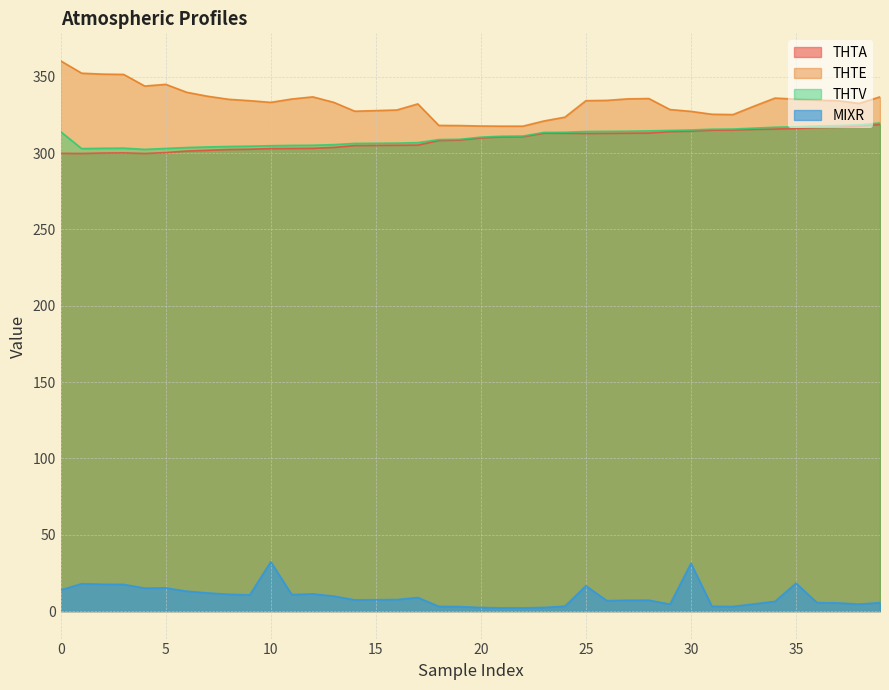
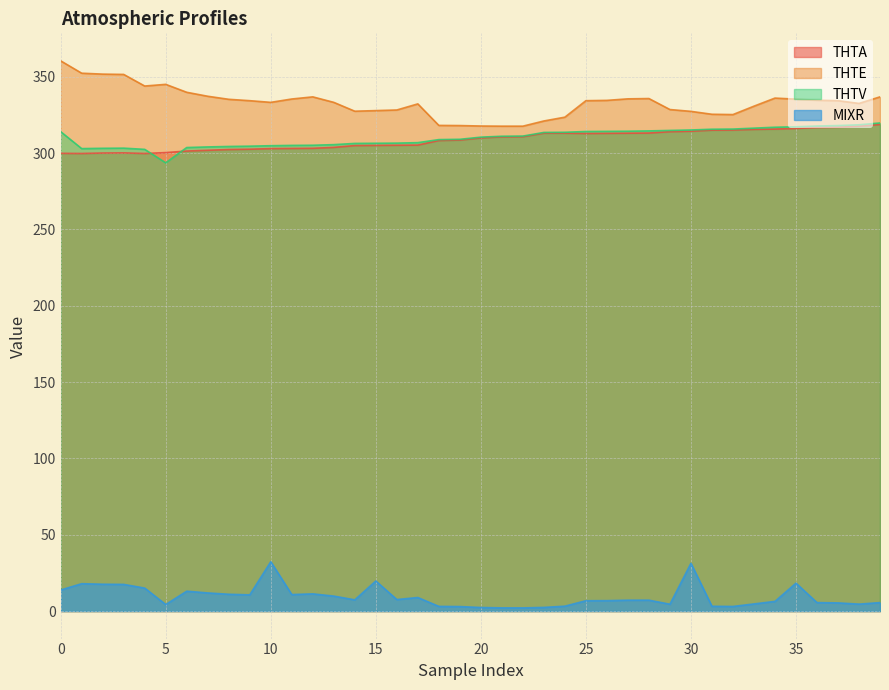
  {
    "THTV": {
      "0": 314,
-     "5": 303,
+     "5": 294,
      "10": 305
    },
    "MIXR": {
      "0": 14,
-     "5": 15,
+     "5": 4,
      "10": 32,
-     "15": 7,
+     "15": 20,
      "20": 2,
-     "25": 17,
+     "25": 7,
      "30": 31,
      "35": 18
    }
  }
